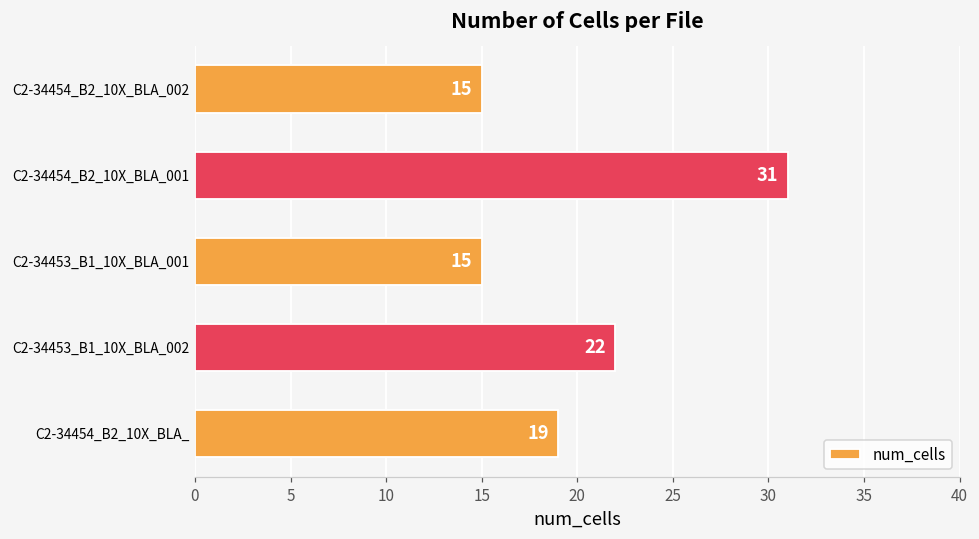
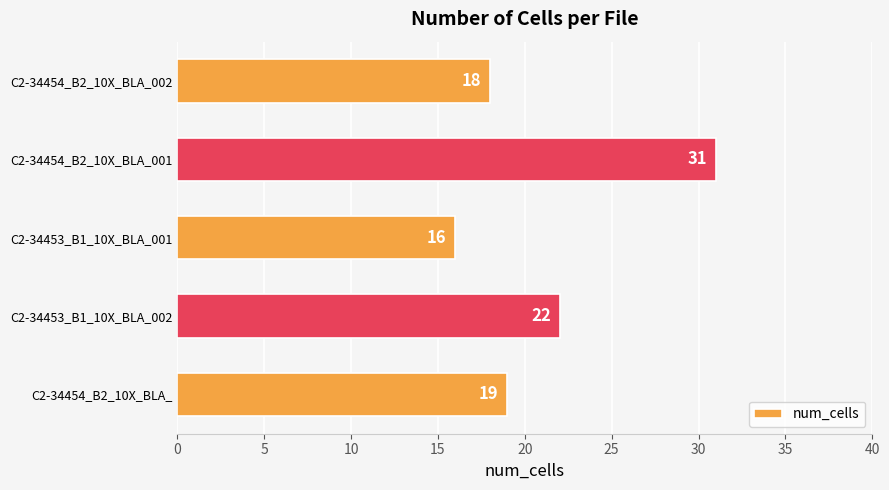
  {
-   "C2-34454_B2_10X_BLA_002": 15,
+   "C2-34454_B2_10X_BLA_002": 18,
    "C2-34454_B2_10X_BLA_001": 31,
-   "C2-34453_B1_10X_BLA_001": 15,
+   "C2-34453_B1_10X_BLA_001": 16,
    "C2-34453_B1_10X_BLA_002": 22,
    "C2-34454_B2_10X_BLA_": 19
  }
